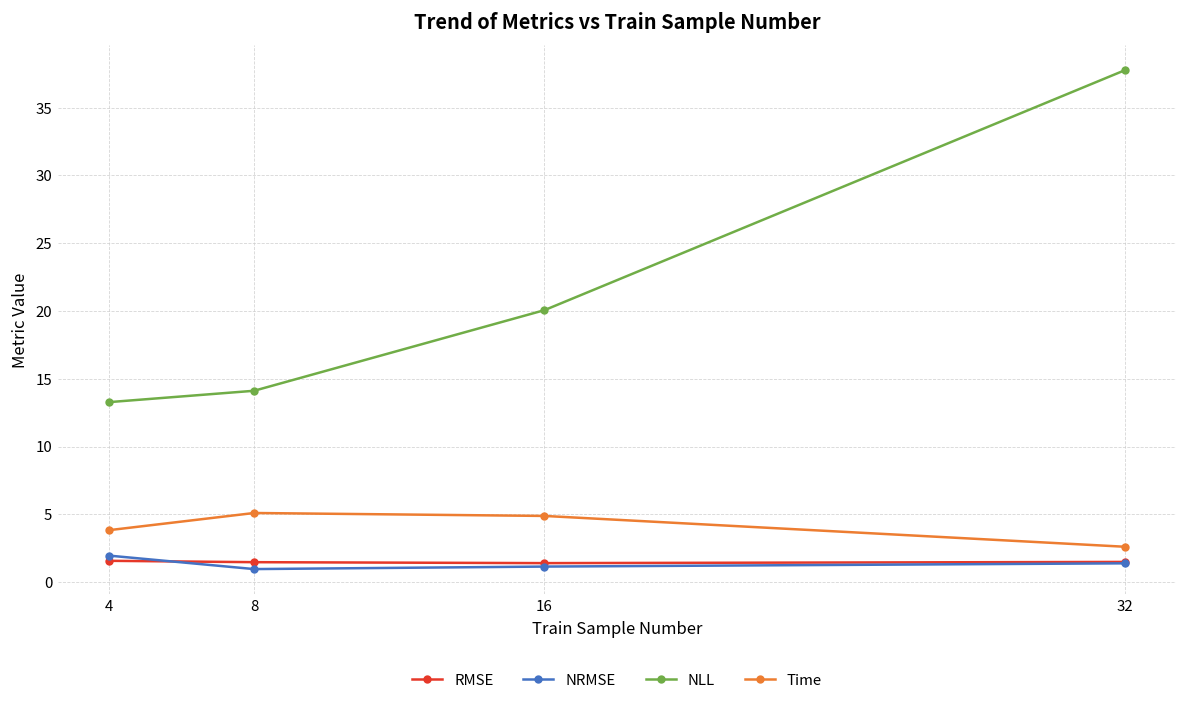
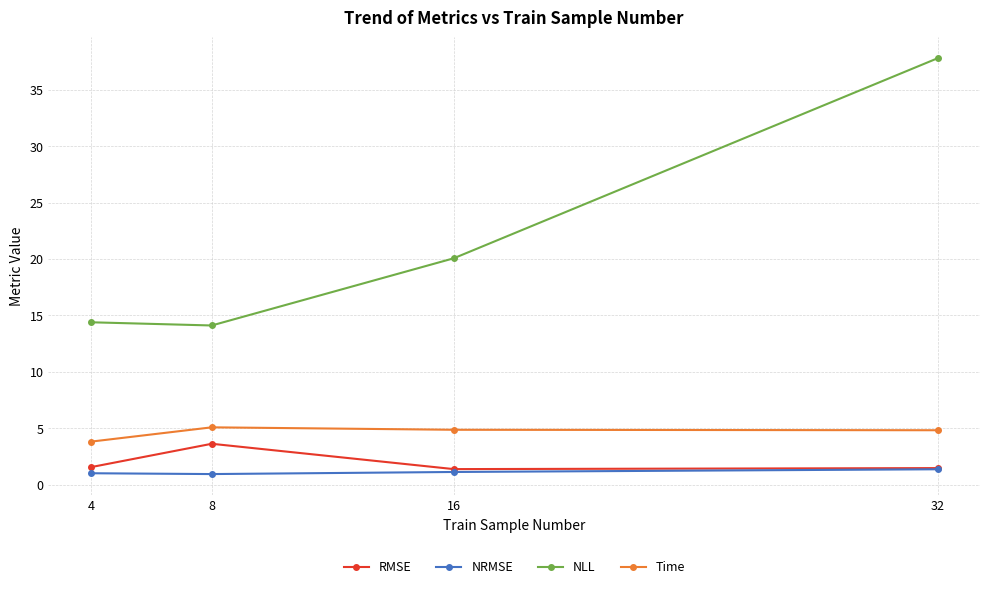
  {
    "RMSE": {
      "4": 1.6,
-     "8": 1.5,
+     "8": 3.6,
      "16": 1.4
    },
    "NRMSE": {
-     "4": 2.0,
+     "4": 1.0,
      "8": 1.0,
      "16": 1.1
    },
    "NLL": {
-     "4": 13.3,
+     "4": 14.4,
      "8": 14.1,
      "16": 20.1,
      "32": 37.8
    },
    "Time": {
      "4": 3.8,
      "8": 5.1,
      "16": 4.9,
-     "32": 2.6
+     "32": 4.8
    }
  }
